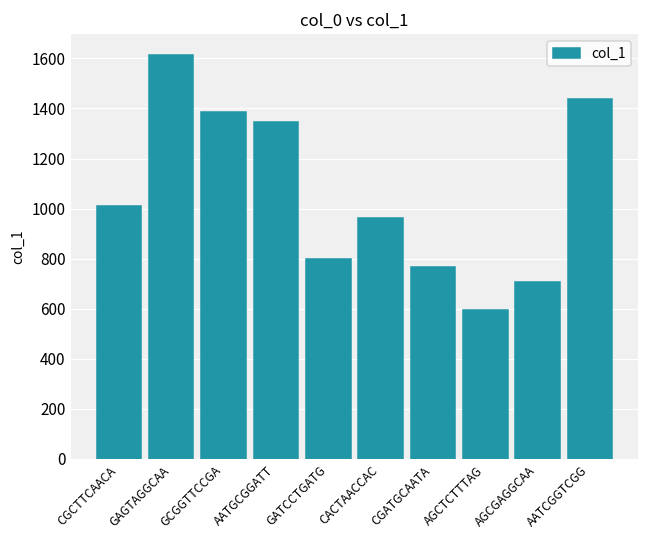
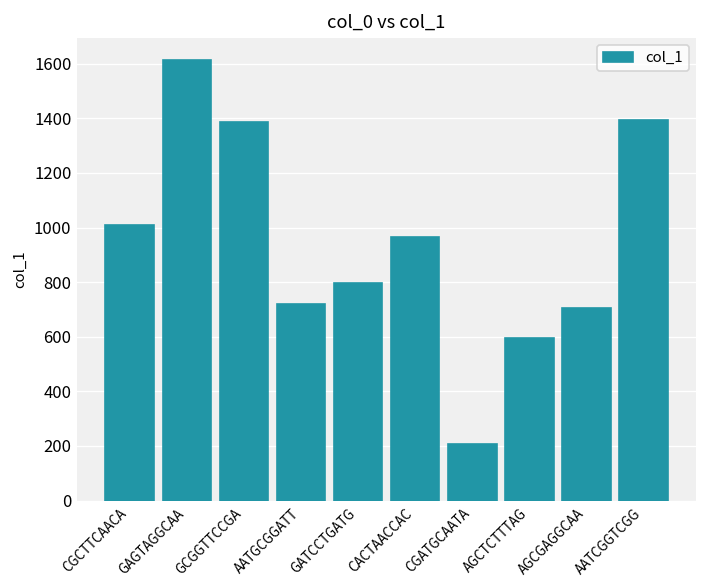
  {
    "CGCTTCAACA": 1010,
    "GAGTAGGCAA": 1620,
    "GCGGTTCCGA": 1390,
-   "AATGCGGATT": 1350,
+   "AATGCGGATT": 720,
    "GATCCTGATG": 800,
    "CACTAACCAC": 960,
-   "CGATGCAATA": 770,
+   "CGATGCAATA": 210,
    "AGCTCTTTAG": 600,
    "AGCGAGGCAA": 710,
-   "AATCGGTCGG": 1440
+   "AATCGGTCGG": 1390
  }
